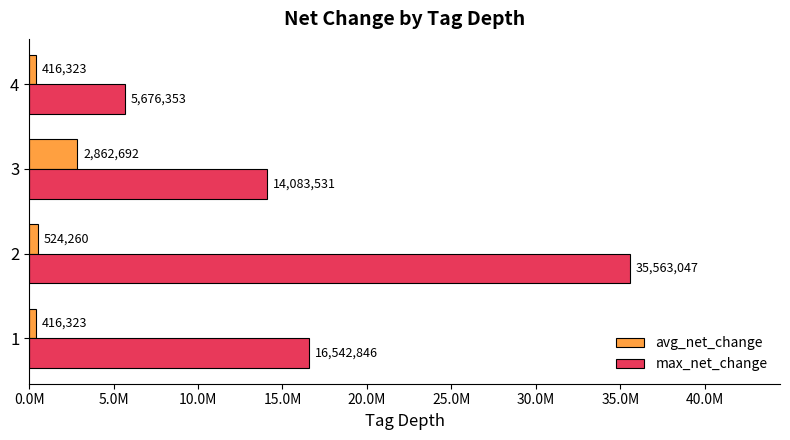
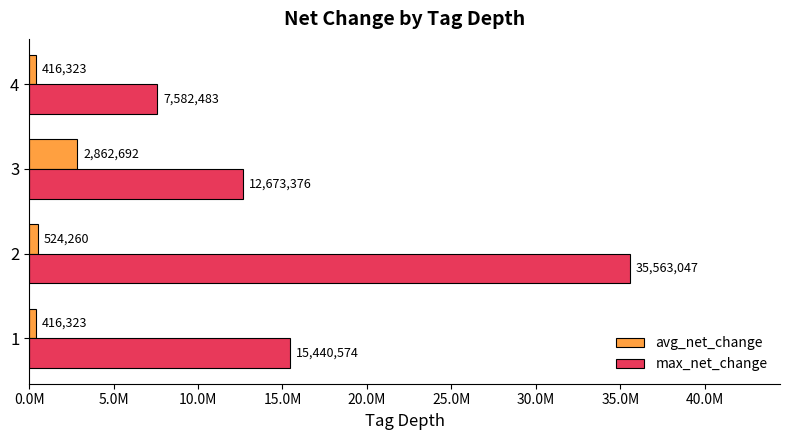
  {
    "avg_net_change": {
      "4": "416,323",
      "3": "2,862,692",
      "2": "524,260",
      "1": "416,323"
    },
    "max_net_change": {
-     "4": "5,676,353",
-     "3": "14,083,531",
+     "4": "7,582,483",
+     "3": "12,673,376",
      "2": "35,563,047",
-     "1": "16,542,846"
+     "1": "15,440,574"
    }
  }
